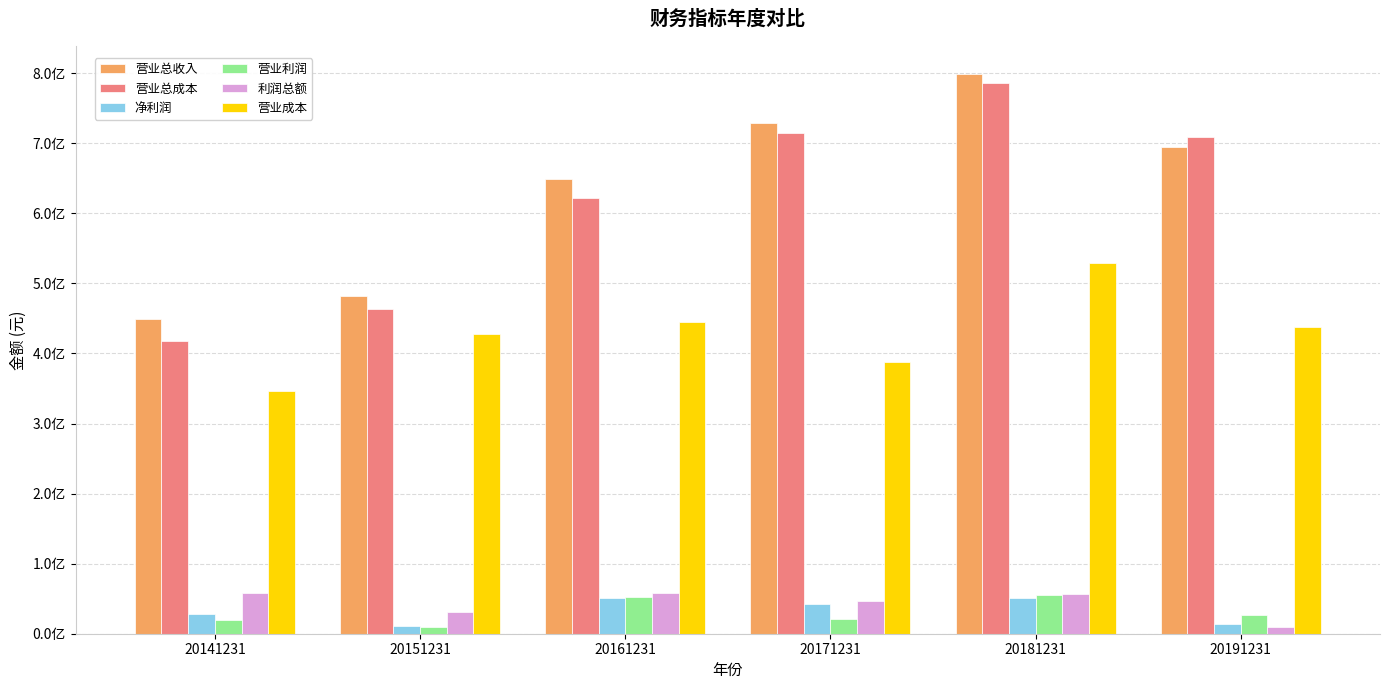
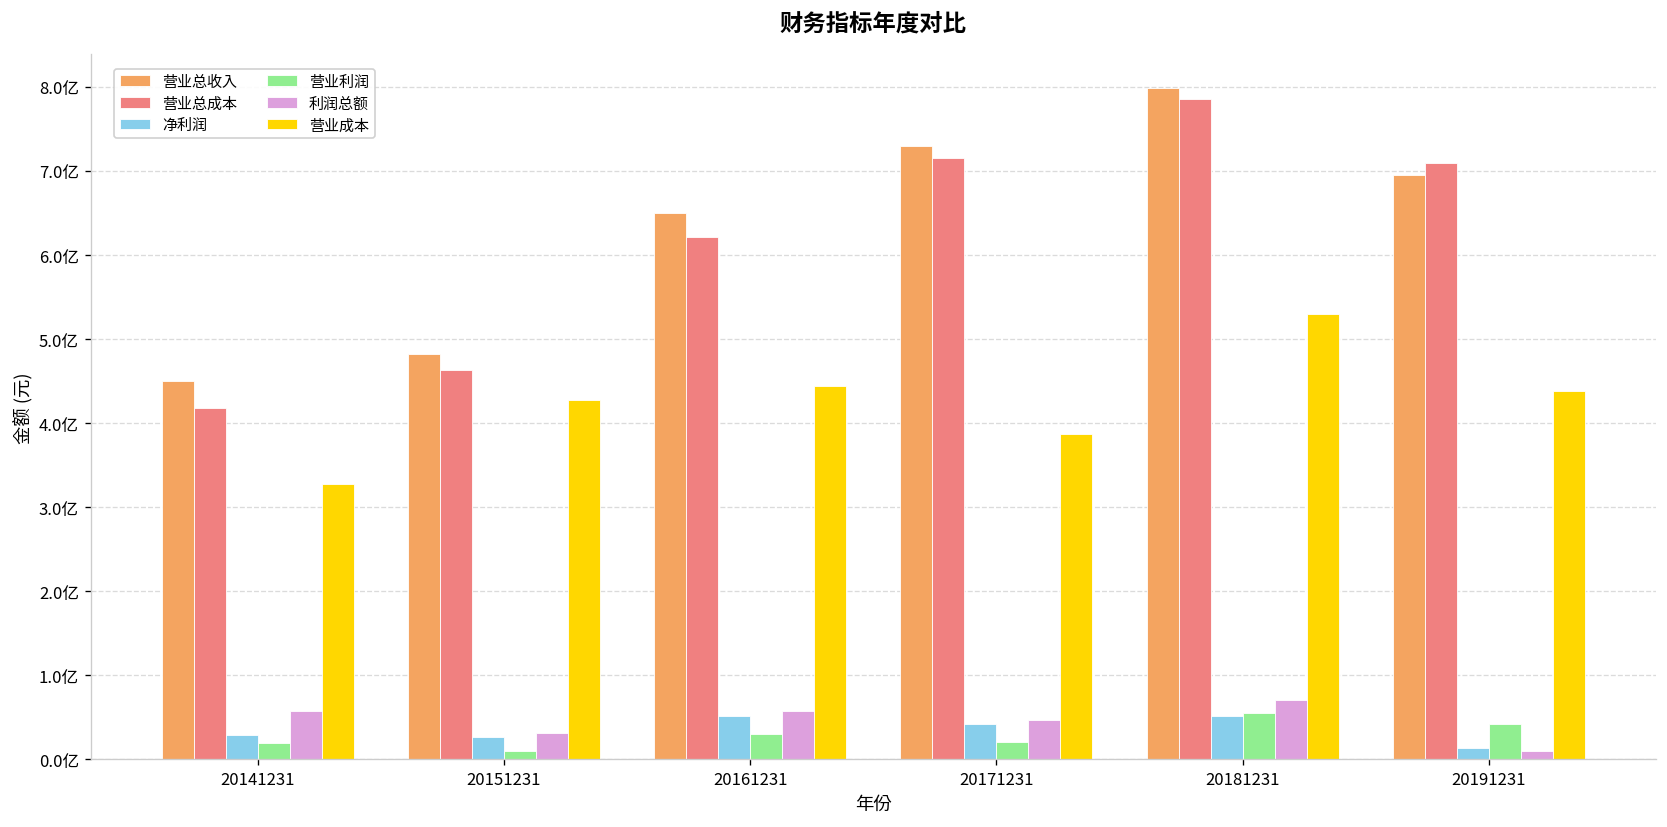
  {
    "净利润": {
      "20141231": "0.3亿",
-     "20151231": "0.1亿",
+     "20151231": "0.3亿",
      "20161231": "0.5亿",
      "20171231": "0.4亿",
      "20181231": "0.5亿",
      "20191231": "0.1亿"
    },
    "营业利润": {
      "20141231": "0.2亿",
      "20151231": "0.1亿",
-     "20161231": "0.5亿",
+     "20161231": "0.3亿",
      "20171231": "0.2亿",
      "20181231": "0.6亿",
-     "20191231": "0.3亿"
+     "20191231": "0.4亿"
    },
    "利润总额": {
      "20141231": "0.6亿",
      "20151231": "0.3亿",
      "20161231": "0.6亿",
      "20171231": "0.5亿",
-     "20181231": "0.6亿",
+     "20181231": "0.7亿",
      "20191231": "0.1亿"
    },
    "营业成本": {
-     "20141231": "3.5亿",
+     "20141231": "3.3亿",
      "20151231": "4.3亿",
      "20161231": "4.4亿",
      "20171231": "3.9亿",
      "20181231": "5.3亿",
      "20191231": "4.4亿"
    }
  }
